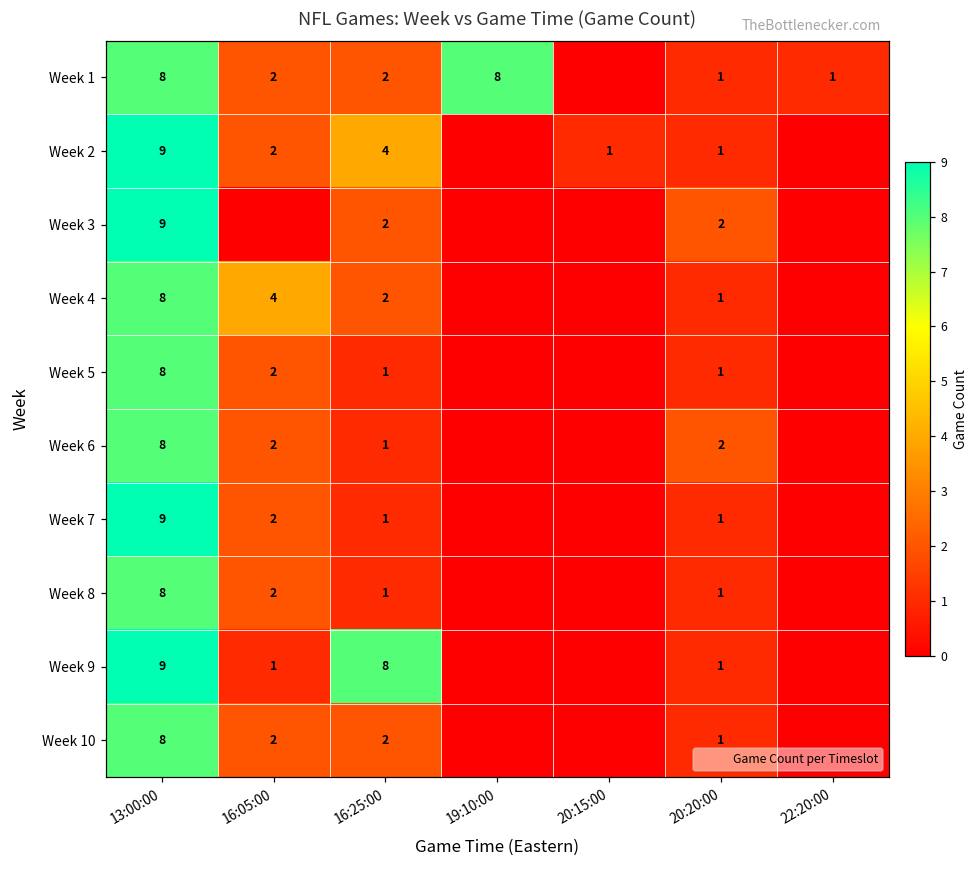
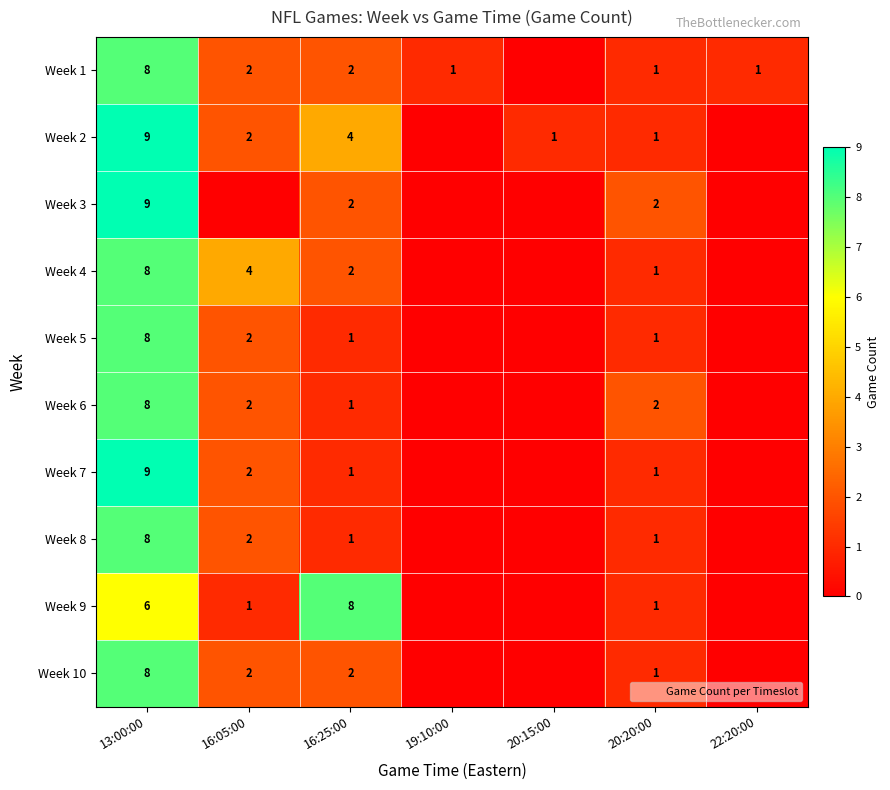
  {
    "Week 1": {
      "13:00:00": 8,
      "16:05:00": 2,
      "16:25:00": 2,
-     "19:10:00": 8,
+     "19:10:00": 1,
      "20:20:00": 1,
      "22:20:00": 1
    },
    "Week 2": {
      "13:00:00": 9,
      "16:05:00": 2,
      "16:25:00": 4,
      "20:15:00": 1,
      "20:20:00": 1
    },
    "Week 3": {
      "13:00:00": 9,
      "16:25:00": 2,
      "20:20:00": 2
    },
    "Week 4": {
      "13:00:00": 8,
      "16:05:00": 4,
      "16:25:00": 2,
      "20:20:00": 1
    },
    "Week 5": {
      "13:00:00": 8,
      "16:05:00": 2,
      "16:25:00": 1,
      "20:20:00": 1
    },
    "Week 6": {
      "13:00:00": 8,
      "16:05:00": 2,
      "16:25:00": 1,
      "20:20:00": 2
    },
    "Week 7": {
      "13:00:00": 9,
      "16:05:00": 2,
      "16:25:00": 1,
      "20:20:00": 1
    },
    "Week 8": {
      "13:00:00": 8,
      "16:05:00": 2,
      "16:25:00": 1,
      "20:20:00": 1
    },
    "Week 9": {
-     "13:00:00": 9,
+     "13:00:00": 6,
      "16:05:00": 1,
      "16:25:00": 8,
      "20:20:00": 1
    },
    "Week 10": {
      "13:00:00": 8,
      "16:05:00": 2,
      "16:25:00": 2,
      "20:20:00": 1
    }
  }
